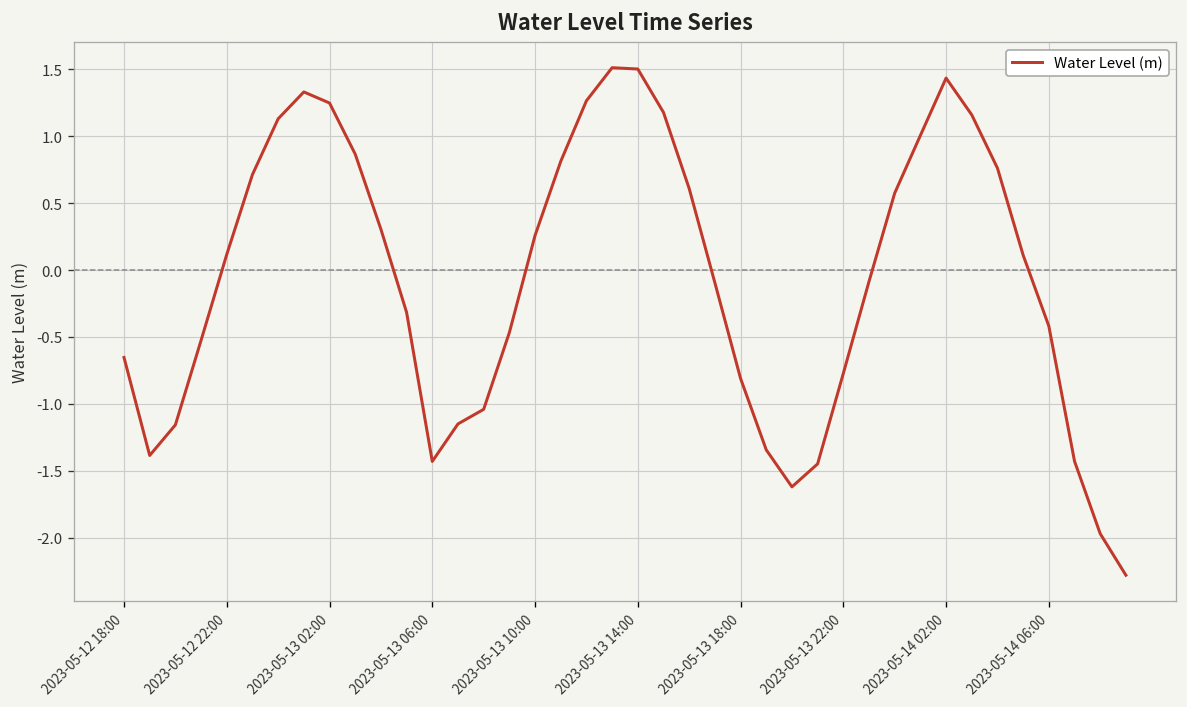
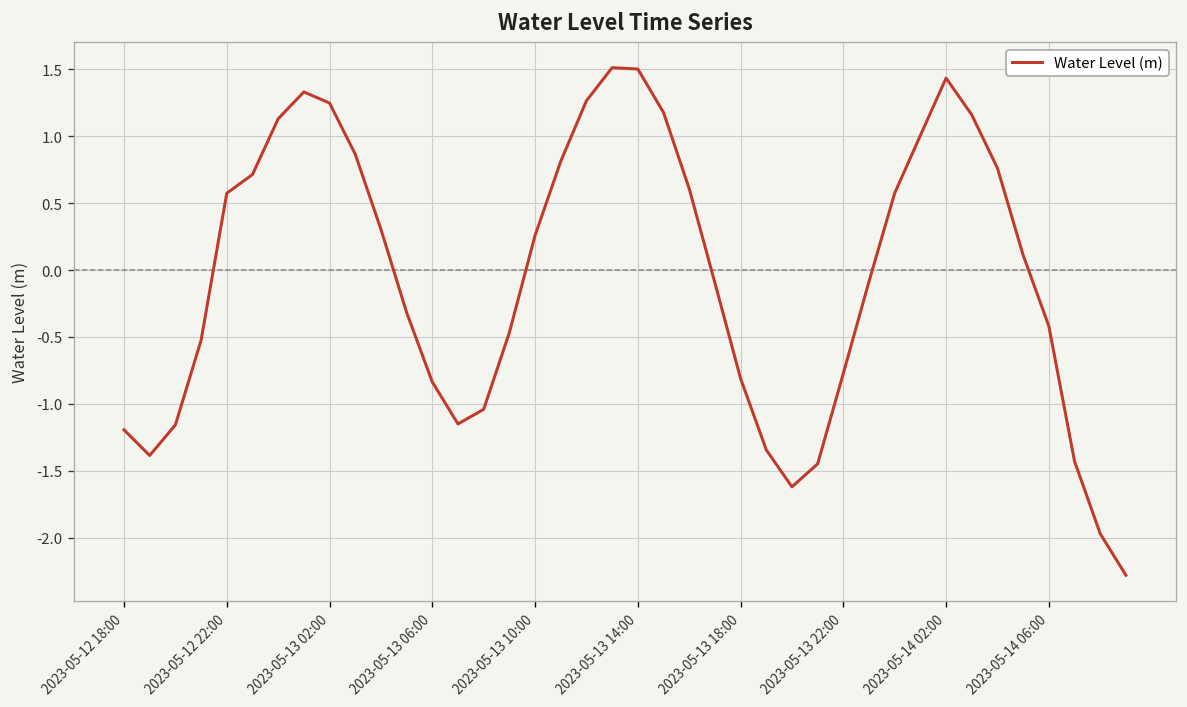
  {
-   "2023-05-12 18:00": -0.65,
-   "2023-05-12 22:00": 0.12,
+   "2023-05-12 18:00": -1.19,
+   "2023-05-12 22:00": 0.57,
    "2023-05-13 02:00": 1.25,
-   "2023-05-13 06:00": -1.43,
+   "2023-05-13 06:00": -0.84,
    "2023-05-13 10:00": 0.26,
    "2023-05-13 14:00": 1.50,
    "2023-05-13 18:00": -0.81,
    "2023-05-13 22:00": -0.77,
    "2023-05-14 02:00": 1.43,
    "2023-05-14 06:00": -0.42
  }
